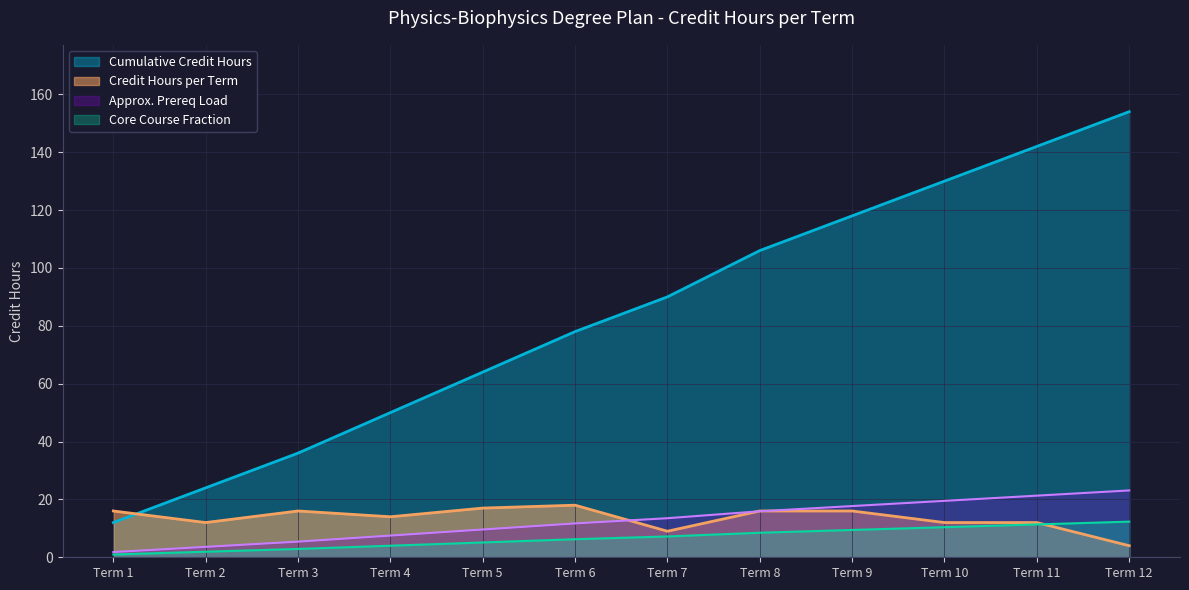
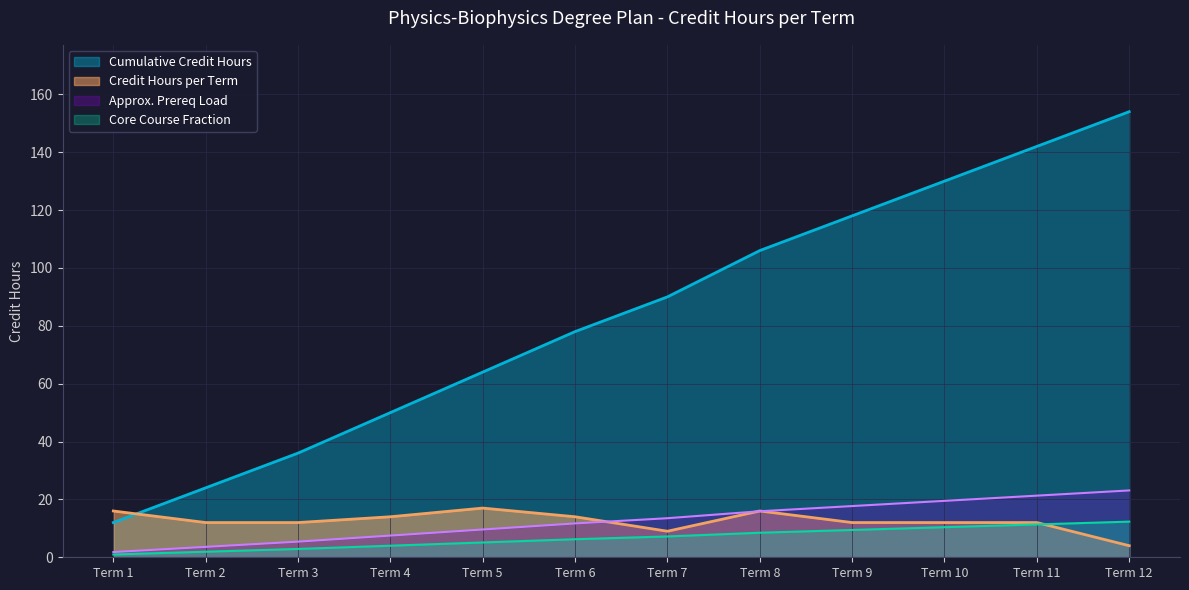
  {
    "Credit Hours per Term": {
      "Term 1": 16,
      "Term 2": 12,
-     "Term 3": 16,
+     "Term 3": 12,
      "Term 4": 14,
      "Term 5": 17,
-     "Term 6": 18,
+     "Term 6": 14,
      "Term 7": 9,
-     "Term 9": 16,
+     "Term 9": 12,
      "Term 10": 12,
      "Term 12": 4
    },
    "Approx. Prereq Load": {
      "Term 2": 4,
      "Term 3": 5,
      "Term 4": 8,
      "Term 5": 10,
      "Term 6": 12,
      "Term 7": 14,
      "Term 9": 18,
      "Term 10": 20,
      "Term 11": 21,
      "Term 12": 23
    }
  }
